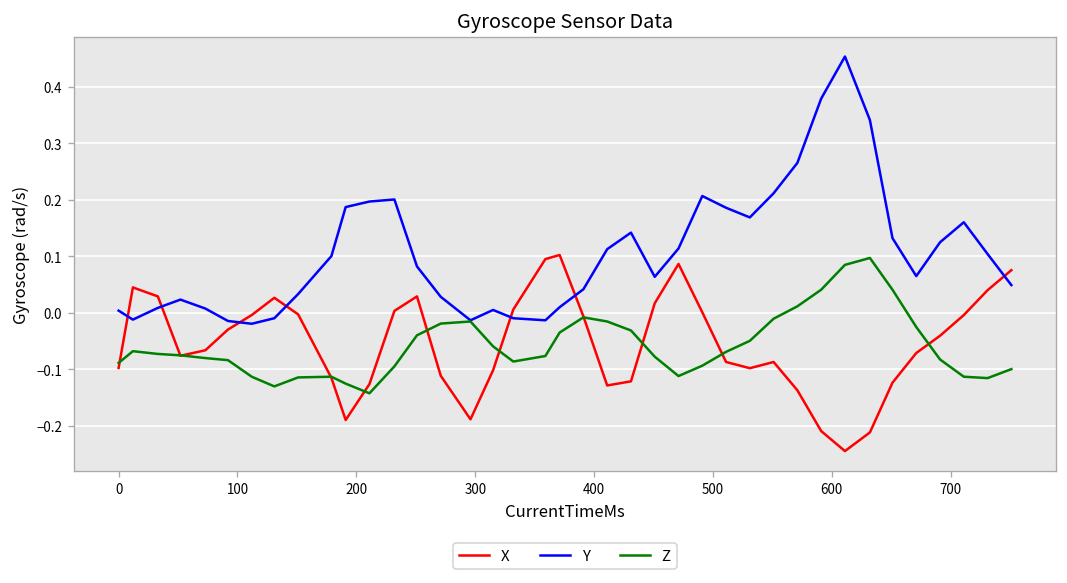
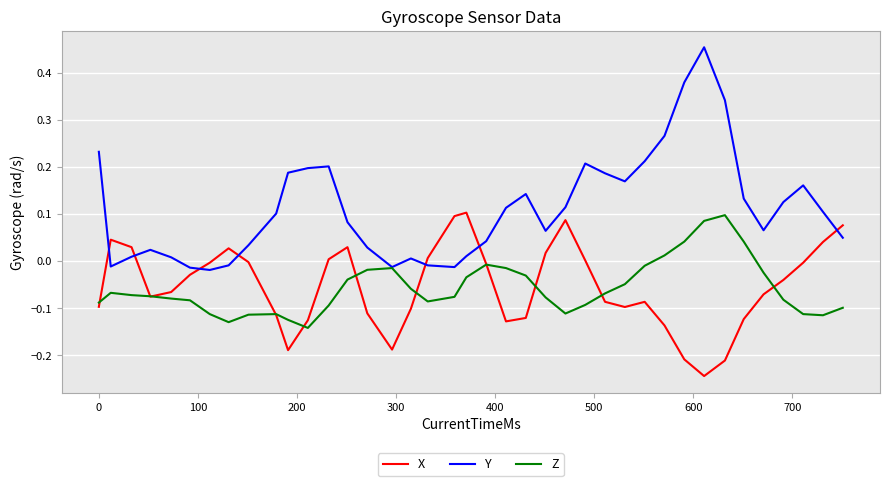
  {
    "X": {
      "0": -0.10
    },
    "Y": {
-     "0": 0.00
+     "0": 0.23
    },
    "Z": {
      "0": -0.09
    }
  }
